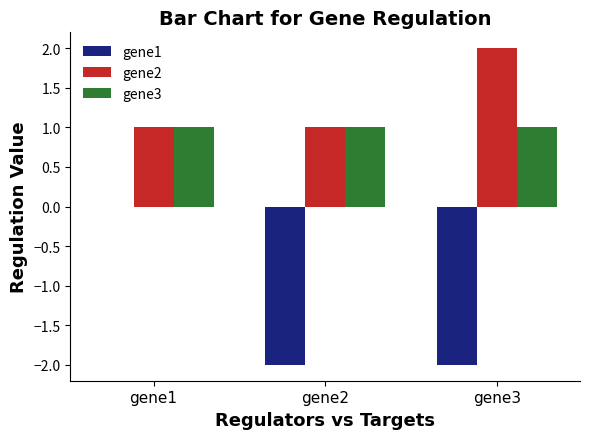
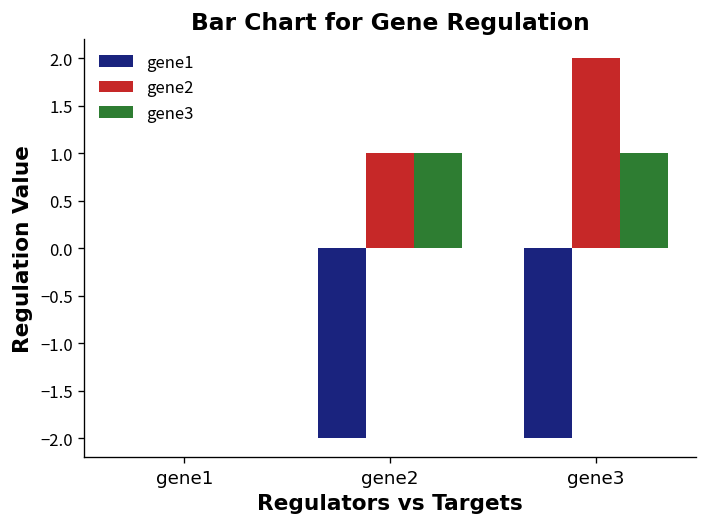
  {
    "gene1": {
      "gene1": 0,
      "gene2": -2,
      "gene3": -2
    },
    "gene2": {
-     "gene1": 1,
+     "gene1": 0,
      "gene2": 1,
      "gene3": 2
    },
    "gene3": {
-     "gene1": 1,
+     "gene1": 0,
      "gene2": 1,
      "gene3": 1
    }
  }
